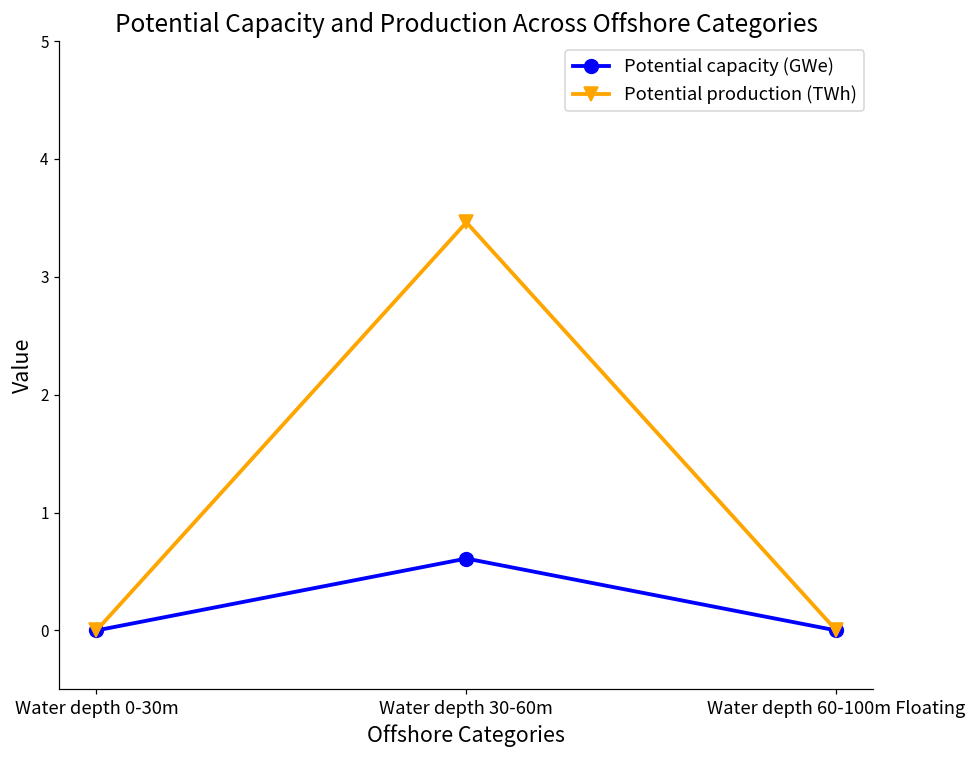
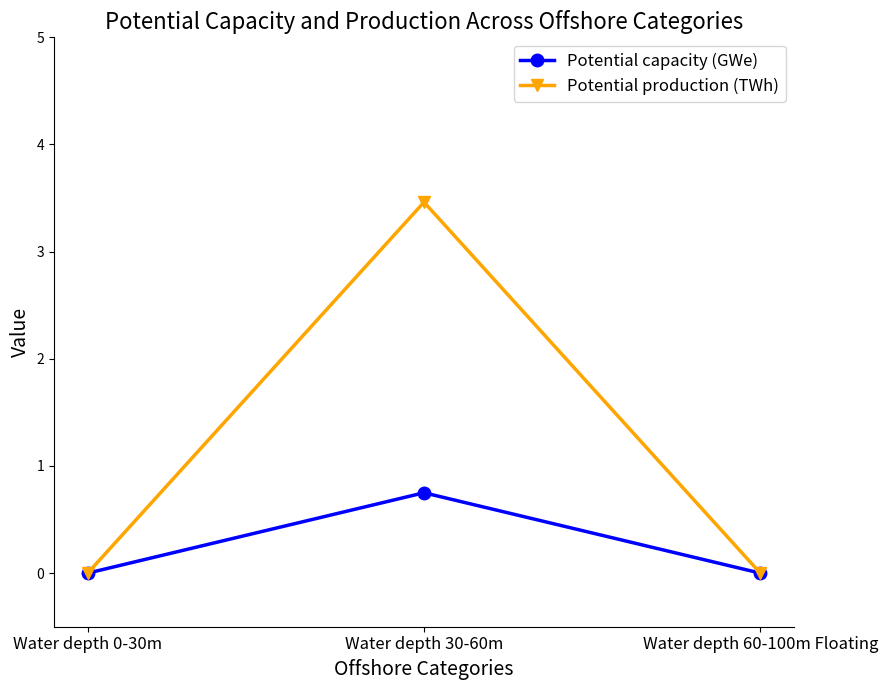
  {
    "Potential capacity (GWe)": {
-     "Water depth 30-60m": 0.61
+     "Water depth 30-60m": 0.75
    },
    "Potential production (TWh)": {
      "Water depth 30-60m": 3.46
    }
  }
